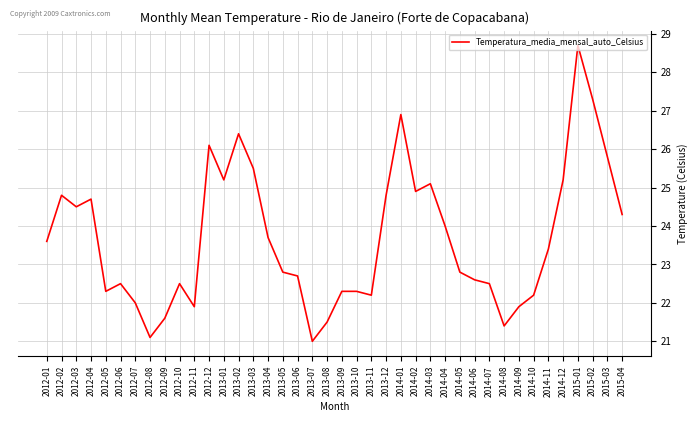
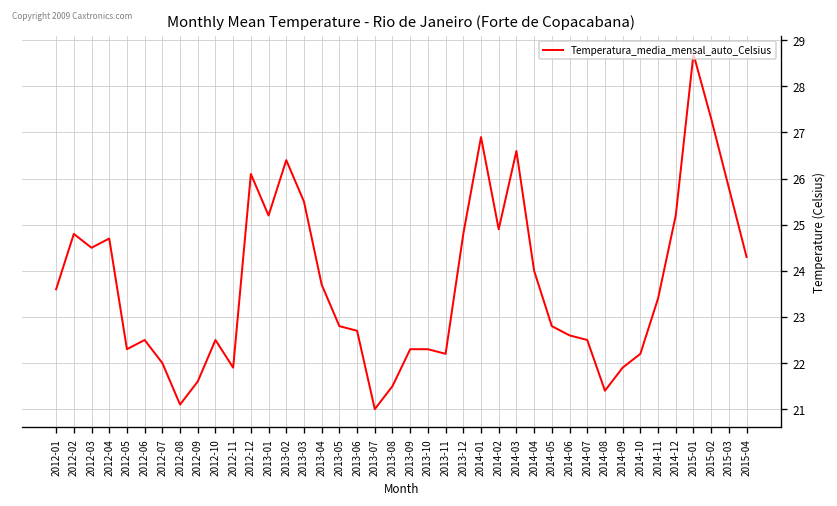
  {
    "2012-01": 23.6,
    "2012-02": 24.8,
    "2012-03": 24.5,
    "2012-04": 24.7,
    "2012-05": 22.3,
    "2012-06": 22.5,
    "2012-07": 22.0,
    "2012-08": 21.1,
    "2012-09": 21.6,
    "2012-10": 22.5,
    "2012-11": 21.9,
    "2012-12": 26.1,
    "2013-01": 25.2,
    "2013-02": 26.4,
    "2013-03": 25.5,
    "2013-04": 23.7,
    "2013-05": 22.8,
    "2013-06": 22.7,
    "2013-07": 21.0,
    "2013-08": 21.5,
    "2013-09": 22.3,
    "2013-10": 22.3,
    "2013-11": 22.2,
    "2013-12": 24.8,
    "2014-01": 26.9,
    "2014-02": 24.9,
-   "2014-03": 25.1,
+   "2014-03": 26.6,
    "2014-04": 24.0,
    "2014-05": 22.8,
    "2014-06": 22.6,
    "2014-07": 22.5,
    "2014-08": 21.4,
    "2014-09": 21.9,
    "2014-10": 22.2,
    "2014-11": 23.4,
    "2014-12": 25.2,
    "2015-02": 27.3,
    "2015-03": 25.8,
    "2015-04": 24.3
  }
